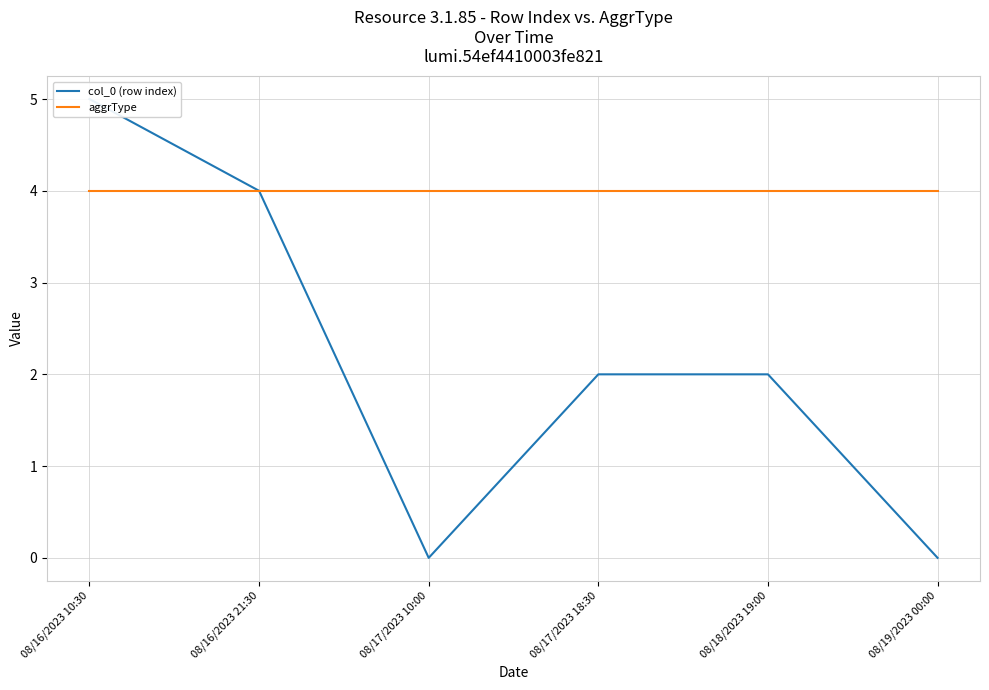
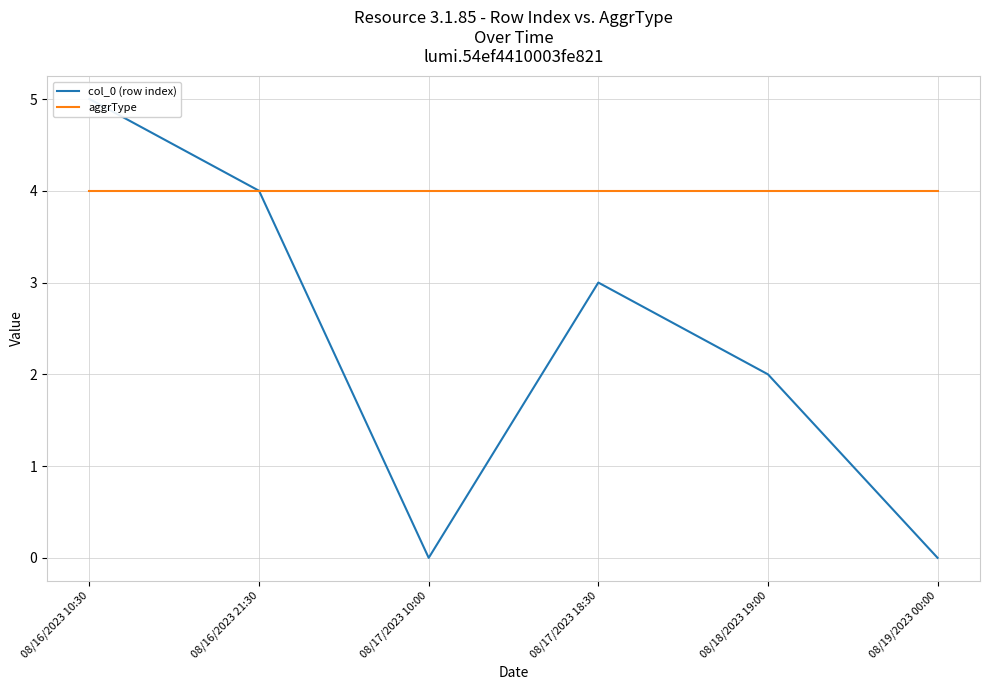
  {
    "col_0 (row index)": {
      "08/17/2023 10:00": 0,
-     "08/17/2023 18:30": 2,
+     "08/17/2023 18:30": 3,
      "08/18/2023 19:00": 2,
      "08/19/2023 00:00": 0
    },
    "aggrType": {
      "08/16/2023 10:30": 4,
      "08/17/2023 10:00": 4,
      "08/17/2023 18:30": 4,
      "08/18/2023 19:00": 4,
      "08/19/2023 00:00": 4
    }
  }
